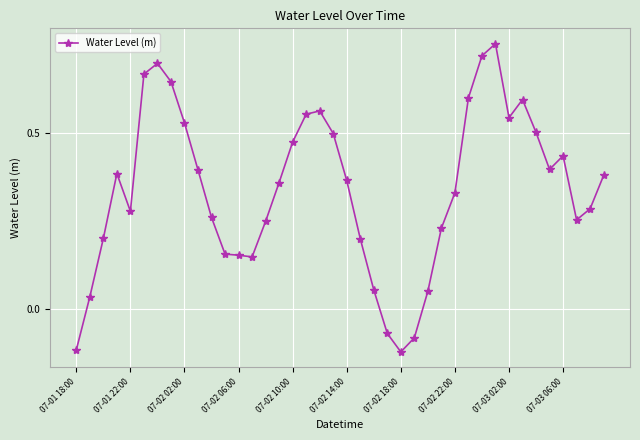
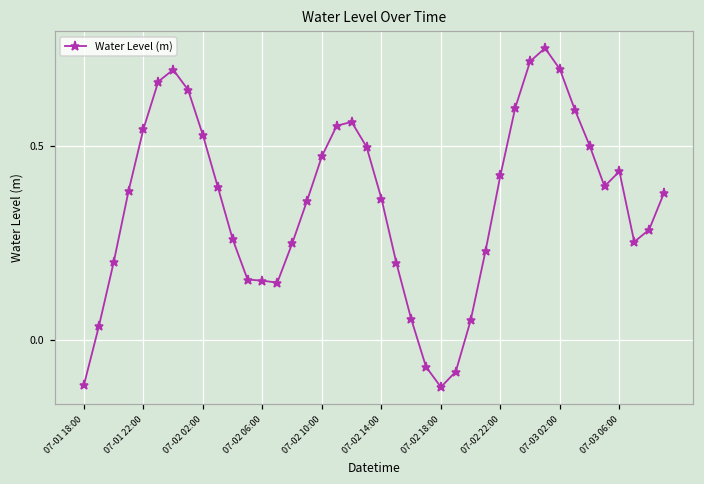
  {
    "07-01 18:00": -0.12,
-   "07-01 22:00": 0.28,
+   "07-01 22:00": 0.54,
    "07-02 02:00": 0.53,
    "07-02 06:00": 0.15,
    "07-02 10:00": 0.47,
    "07-02 14:00": 0.36,
    "07-02 18:00": -0.12,
-   "07-02 22:00": 0.33,
-   "07-03 02:00": 0.54,
+   "07-02 22:00": 0.42,
+   "07-03 02:00": 0.70,
    "07-03 06:00": 0.43
  }
